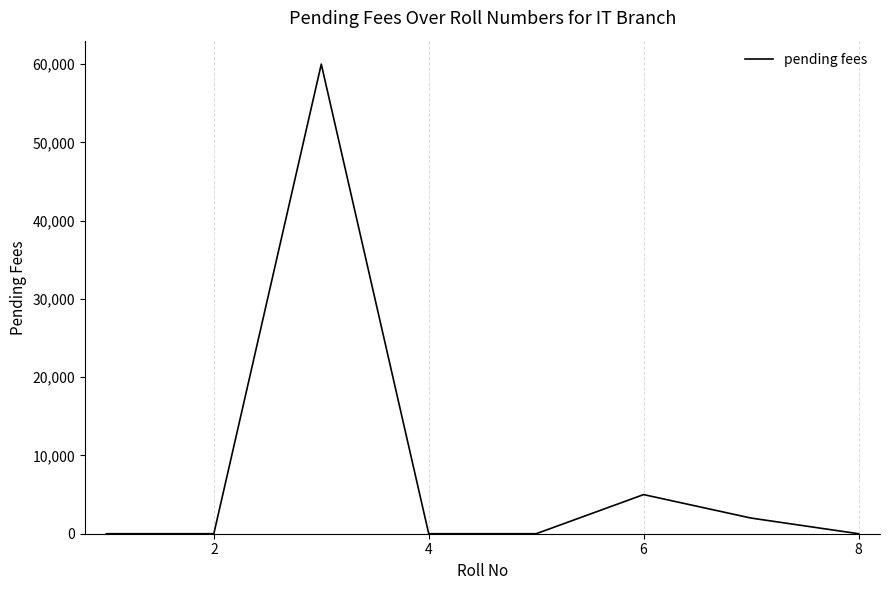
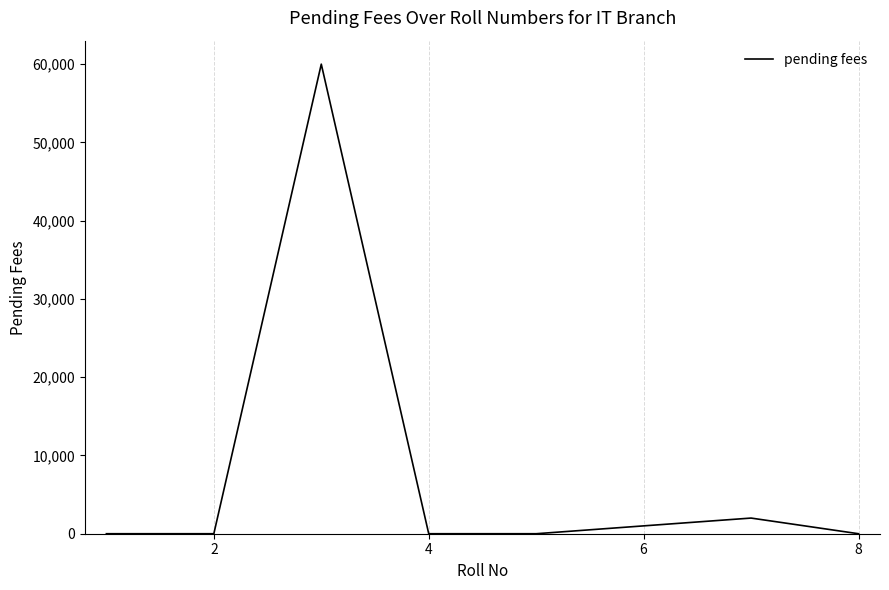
  {
    "2": "0",
    "4": "0",
-   "6": "5,000",
+   "6": "1,000",
    "8": "0"
  }
